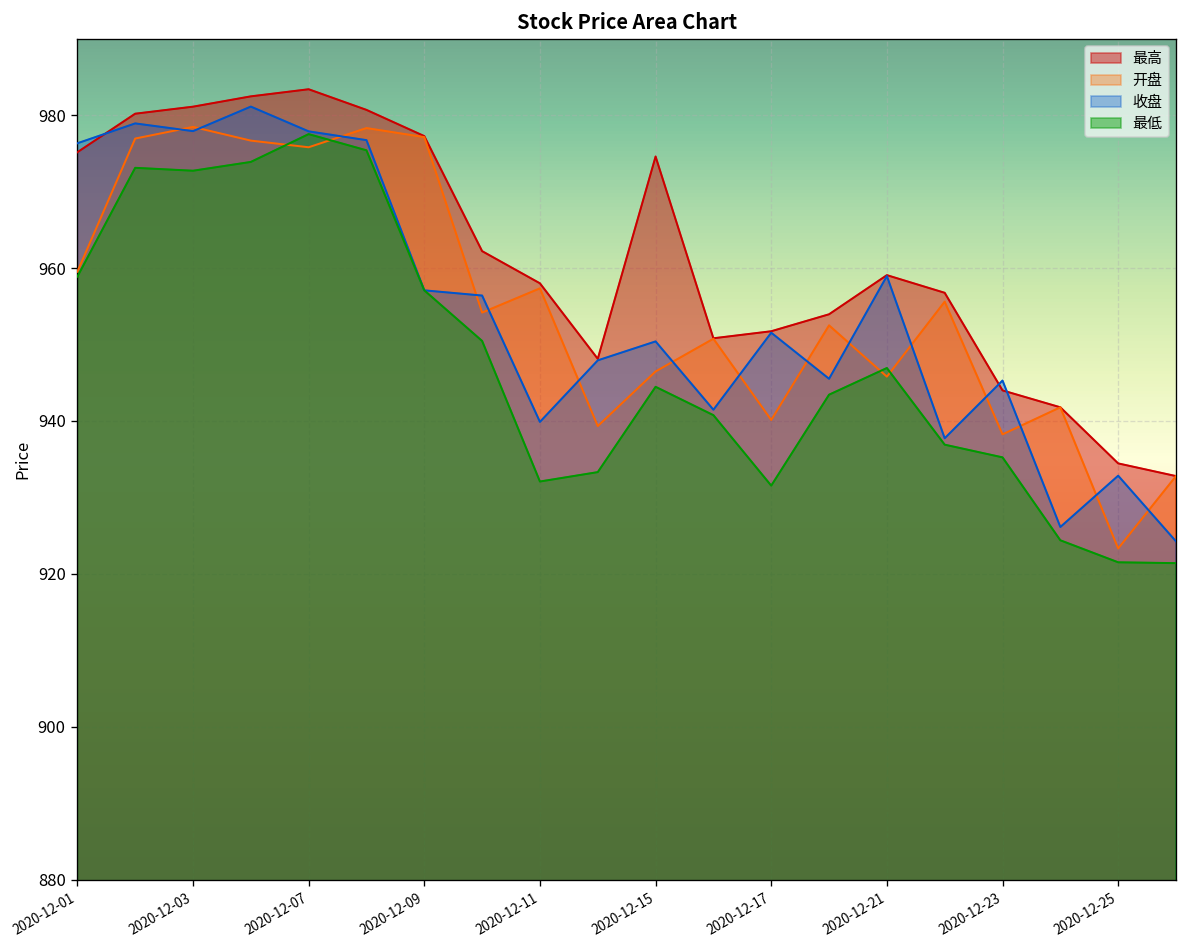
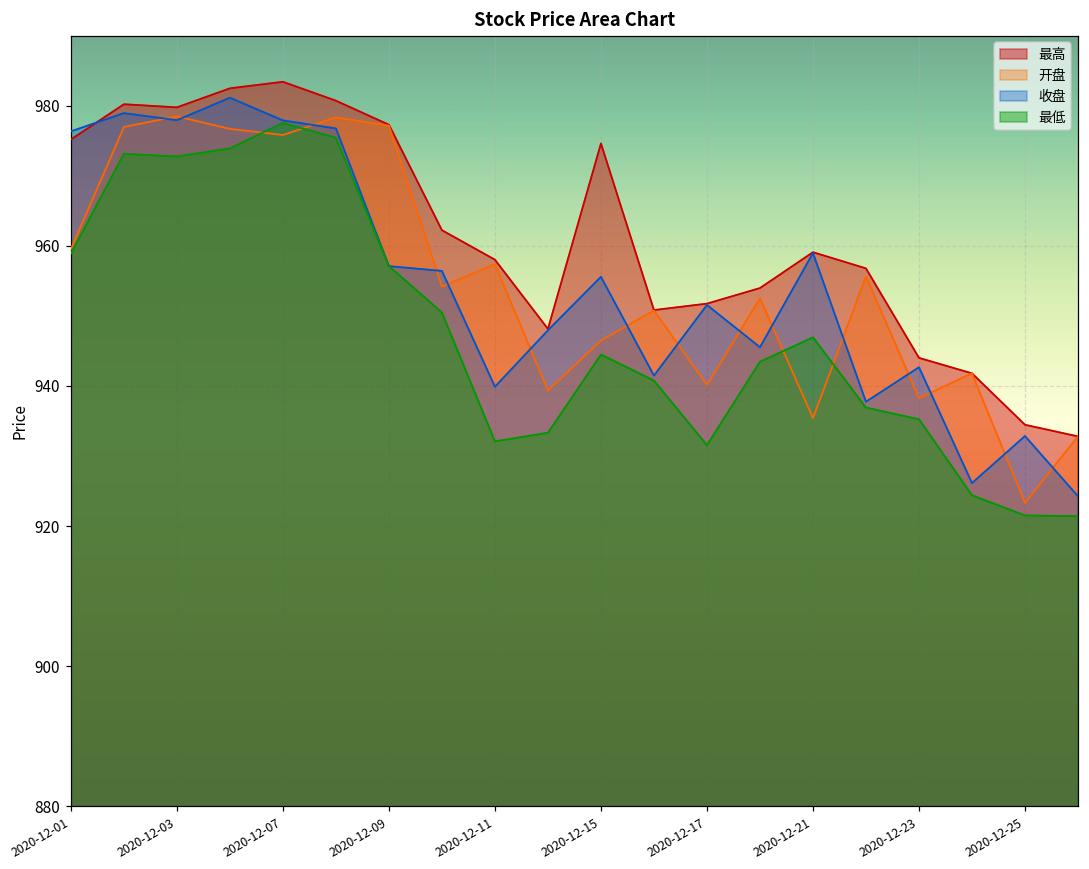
  {
    "最高": {
      "2020-12-01": 975,
-     "2020-12-03": 981,
+     "2020-12-03": 980,
      "2020-12-07": 983,
      "2020-12-11": 958,
      "2020-12-15": 975,
      "2020-12-23": 944,
      "2020-12-25": 934
    },
    "开盘": {
      "2020-12-01": 960,
      "2020-12-03": 978,
      "2020-12-07": 976,
      "2020-12-11": 957,
      "2020-12-15": 946,
      "2020-12-17": 940,
-     "2020-12-21": 946,
+     "2020-12-21": 935,
      "2020-12-23": 938,
      "2020-12-25": 923
    },
    "收盘": {
      "2020-12-01": 976,
      "2020-12-03": 978,
      "2020-12-11": 940,
-     "2020-12-15": 950,
-     "2020-12-23": 945,
+     "2020-12-15": 956,
+     "2020-12-23": 943,
      "2020-12-25": 933
    },
    "最低": {
      "2020-12-01": 959,
      "2020-12-03": 973,
      "2020-12-11": 932,
      "2020-12-15": 944,
      "2020-12-17": 932,
      "2020-12-21": 947,
      "2020-12-23": 935,
      "2020-12-25": 922
    }
  }
